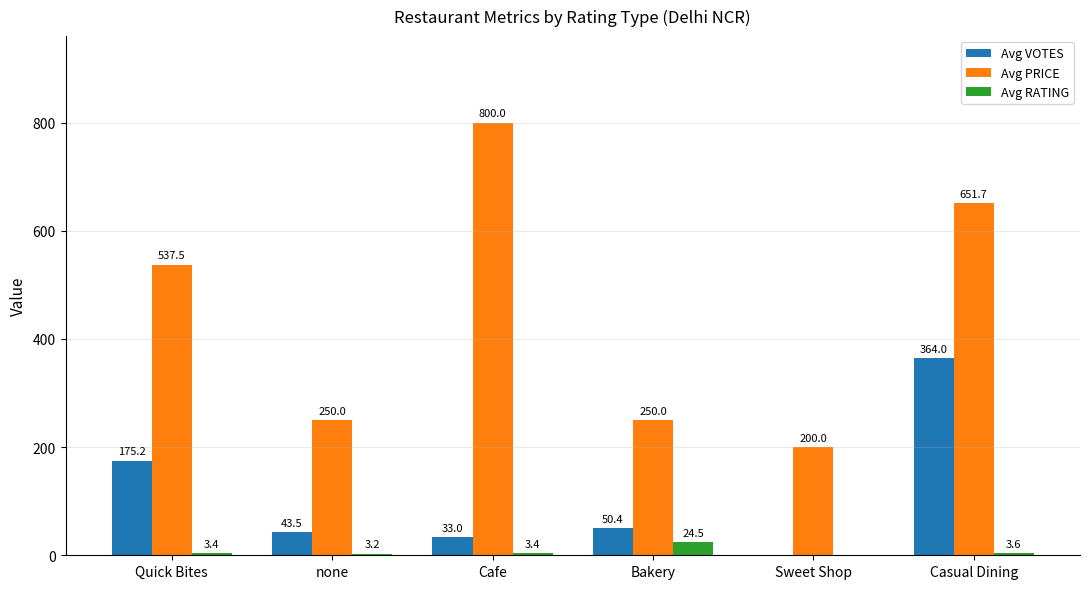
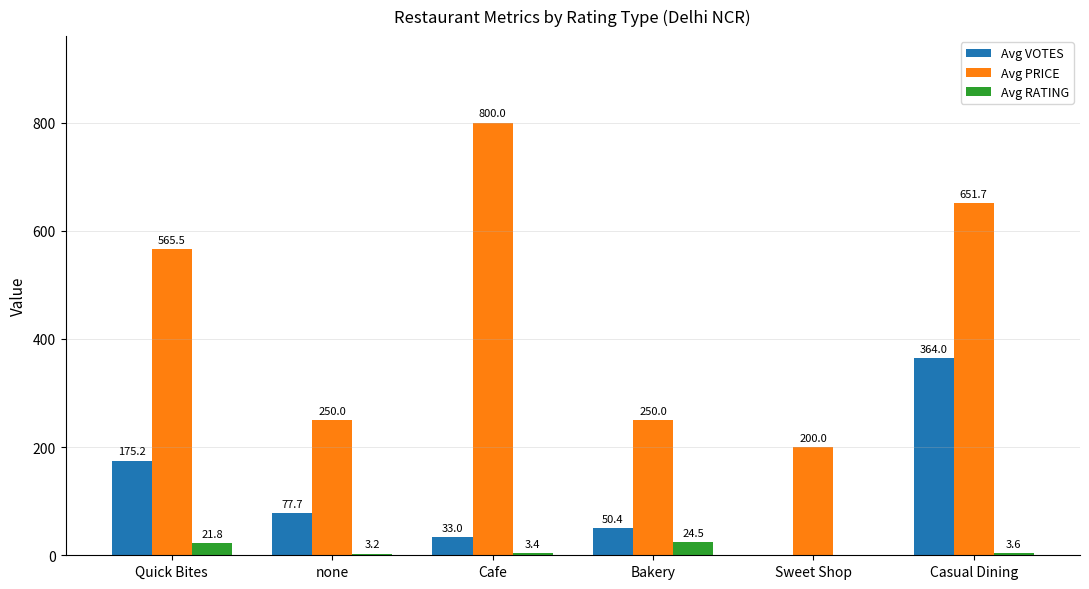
  {
    "Avg VOTES": {
      "Quick Bites": 175.2,
-     "none": 43.5,
+     "none": 77.7,
      "Cafe": 33.0,
      "Bakery": 50.4,
      "Casual Dining": 364.0
    },
    "Avg PRICE": {
-     "Quick Bites": 537.5,
+     "Quick Bites": 565.5,
      "none": 250.0,
      "Cafe": 800.0,
      "Bakery": 250.0,
      "Sweet Shop": 200.0,
      "Casual Dining": 651.7
    },
    "Avg RATING": {
-     "Quick Bites": 3.4,
+     "Quick Bites": 21.8,
      "none": 3.2,
      "Cafe": 3.4,
      "Bakery": 24.5,
      "Casual Dining": 3.6
    }
  }
